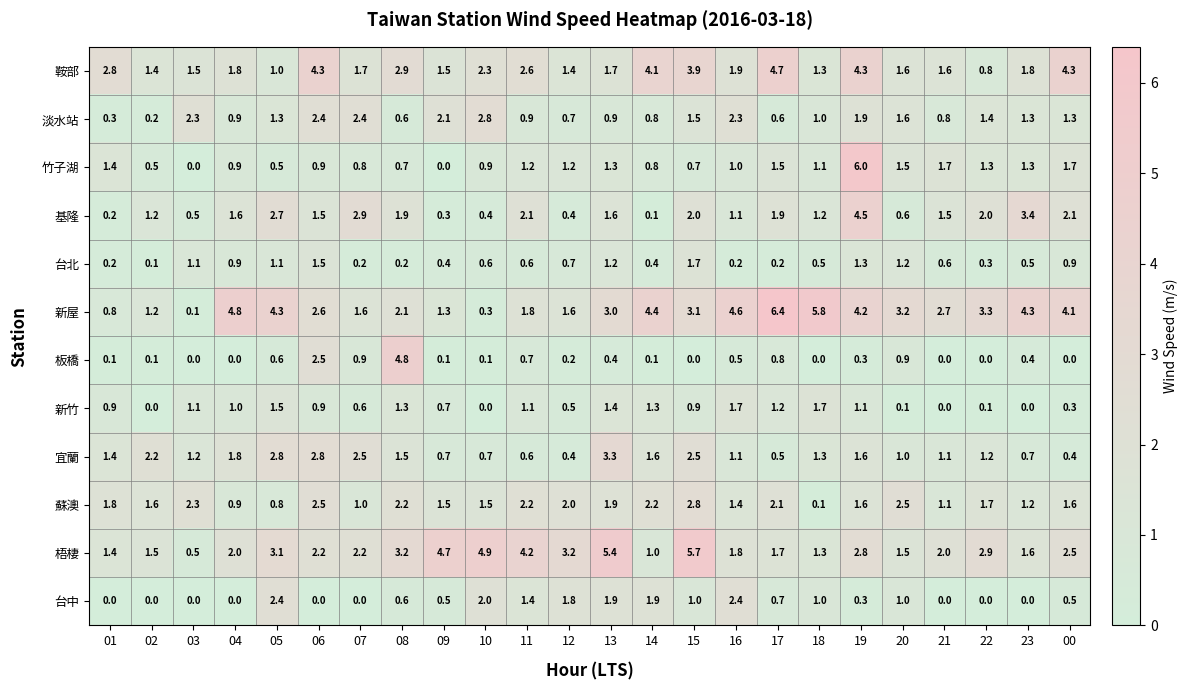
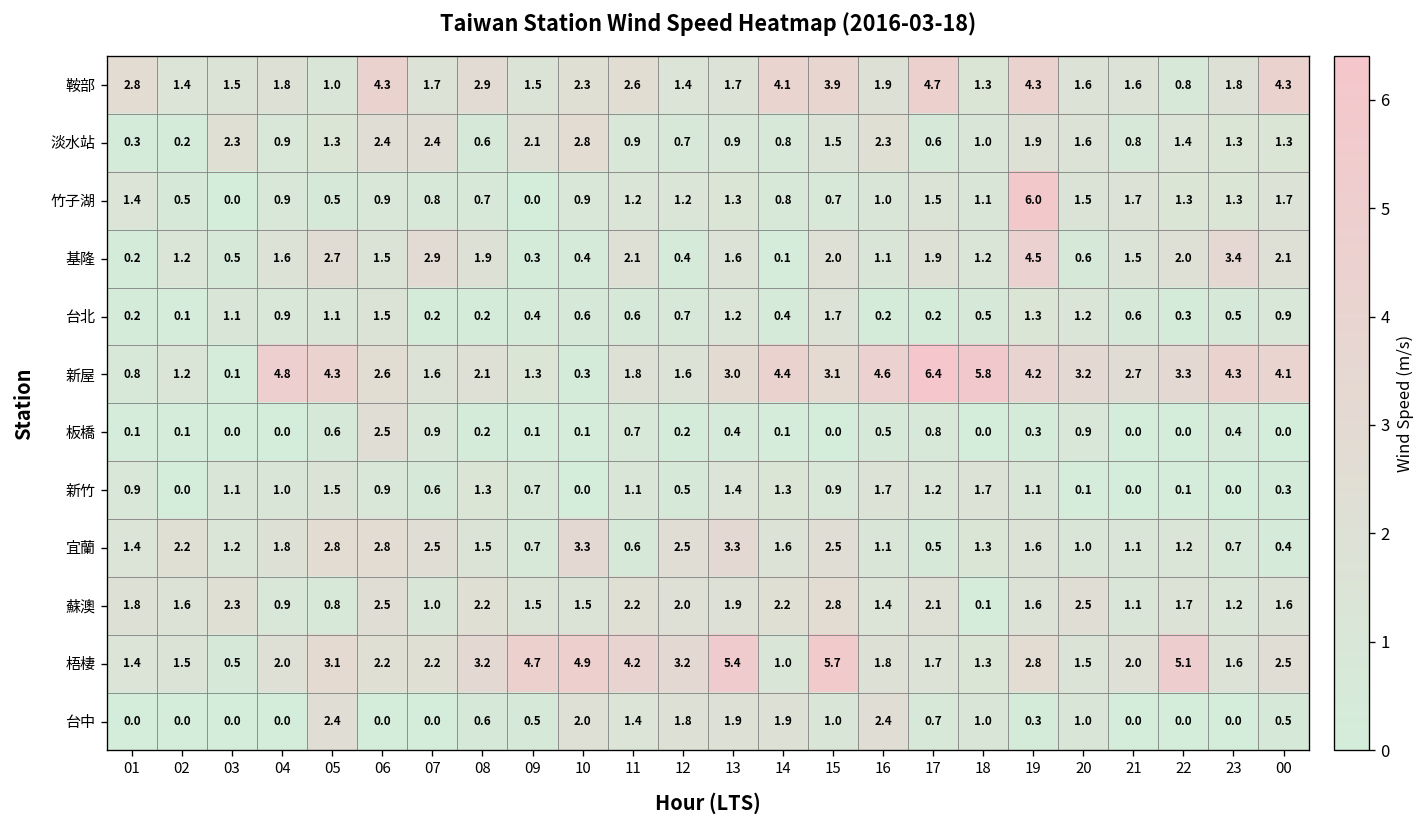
  {
    "板橋": {
      "01": 0.1,
      "02": 0.1,
      "03": 0.0,
      "04": 0.0,
      "05": 0.6,
      "06": 2.5,
      "07": 0.9,
-     "08": 4.8,
+     "08": 0.2,
      "09": 0.1,
      "10": 0.1,
      "11": 0.7,
      "12": 0.2,
      "13": 0.4,
      "14": 0.1,
      "15": 0.0,
      "16": 0.5,
      "17": 0.8,
      "18": 0.0,
      "19": 0.3,
      "20": 0.9,
      "21": 0.0,
      "22": 0.0,
      "23": 0.4,
      "00": 0.0
    },
    "宜蘭": {
      "01": 1.4,
      "02": 2.2,
      "03": 1.2,
      "04": 1.8,
      "05": 2.8,
      "06": 2.8,
      "07": 2.5,
      "08": 1.5,
      "09": 0.7,
-     "10": 0.7,
+     "10": 3.3,
      "11": 0.6,
-     "12": 0.4,
+     "12": 2.5,
      "13": 3.3,
      "14": 1.6,
      "15": 2.5,
      "16": 1.1,
      "17": 0.5,
      "18": 1.3,
      "19": 1.6,
      "20": 1.0,
      "21": 1.1,
      "22": 1.2,
      "23": 0.7,
      "00": 0.4
    },
    "梧棲": {
      "01": 1.4,
      "02": 1.5,
      "03": 0.5,
      "04": 2.0,
      "05": 3.1,
      "06": 2.2,
      "07": 2.2,
      "08": 3.2,
      "09": 4.7,
      "10": 4.9,
      "11": 4.2,
      "12": 3.2,
      "13": 5.4,
      "14": 1.0,
      "15": 5.7,
      "16": 1.8,
      "17": 1.7,
      "18": 1.3,
      "19": 2.8,
      "20": 1.5,
      "21": 2.0,
-     "22": 2.9,
+     "22": 5.1,
      "23": 1.6,
      "00": 2.5
    }
  }
